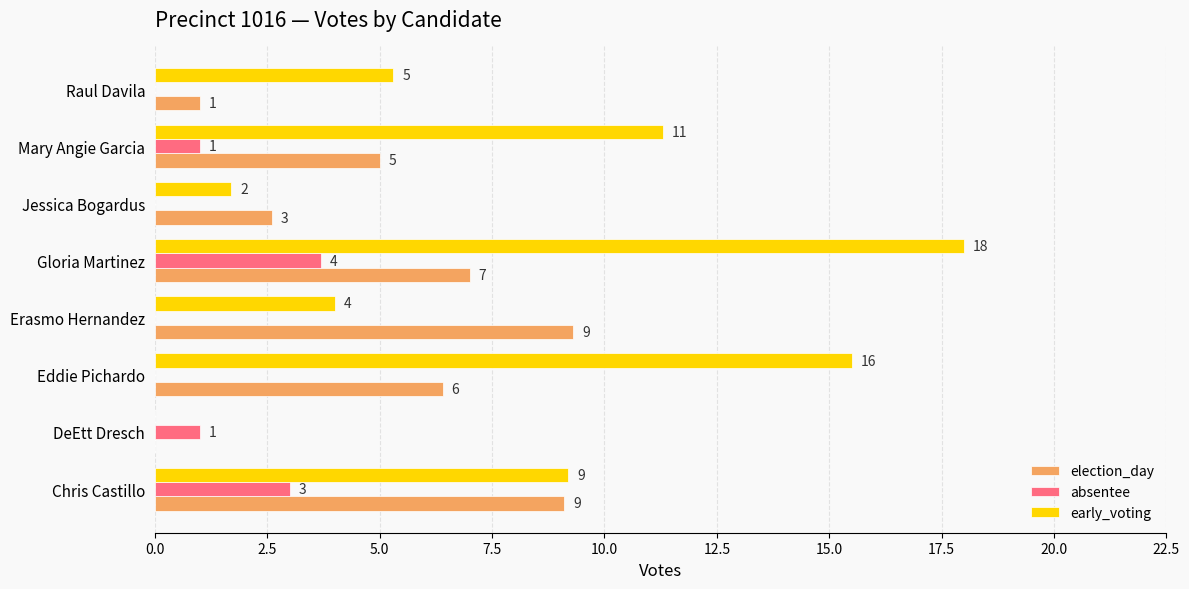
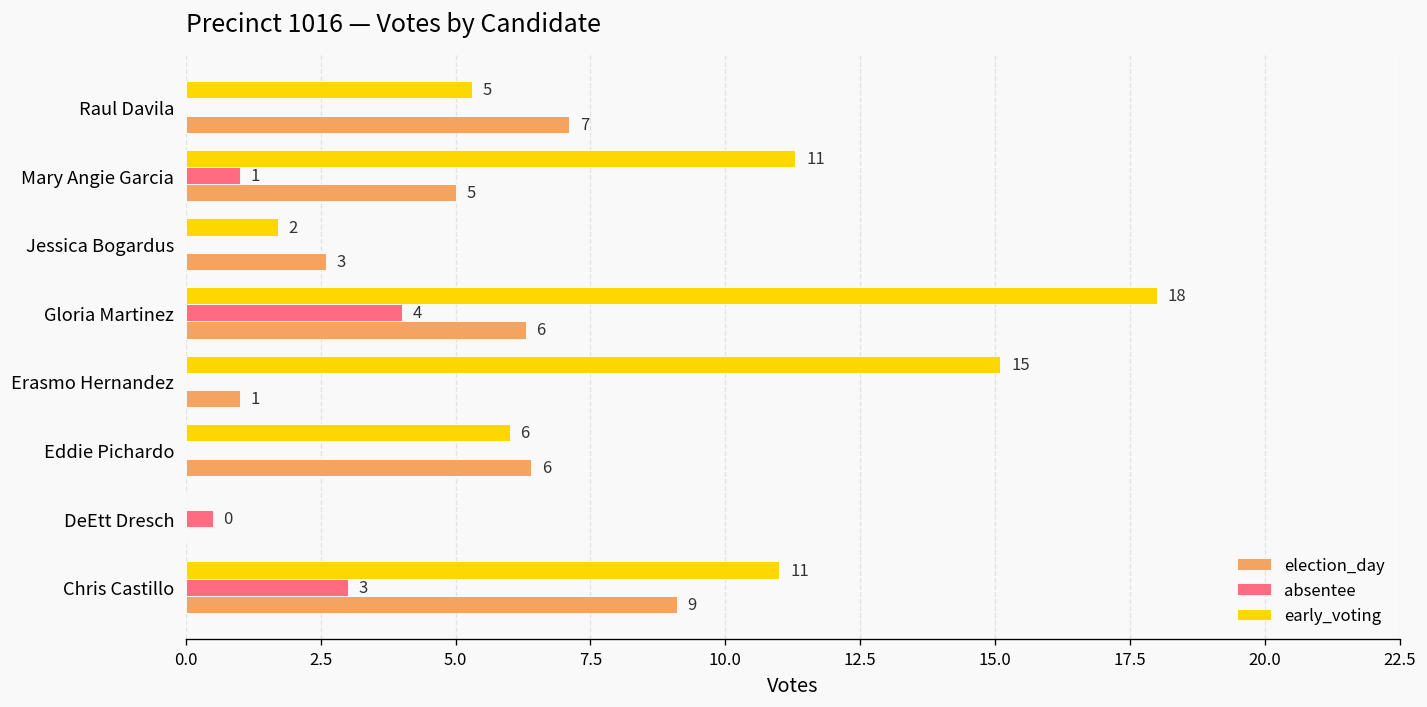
  {
    "election_day": {
-     "Raul Davila": 1,
+     "Raul Davila": 7,
      "Mary Angie Garcia": 5,
      "Jessica Bogardus": 3,
-     "Gloria Martinez": 7,
-     "Erasmo Hernandez": 9,
+     "Gloria Martinez": 6,
+     "Erasmo Hernandez": 1,
      "Eddie Pichardo": 6,
      "Chris Castillo": 9
    },
    "absentee": {
      "Mary Angie Garcia": 1,
-     "Gloria Martinez": 3.7,
-     "DeEtt Dresch": 1,
+     "Gloria Martinez": 4.0,
+     "DeEtt Dresch": 0,
      "Chris Castillo": 3
    },
    "early_voting": {
      "Raul Davila": 5,
      "Mary Angie Garcia": 11,
      "Jessica Bogardus": 2,
      "Gloria Martinez": 18,
-     "Erasmo Hernandez": 4,
-     "Eddie Pichardo": 16,
-     "Chris Castillo": 9
+     "Erasmo Hernandez": 15,
+     "Eddie Pichardo": 6,
+     "Chris Castillo": 11
    }
  }
